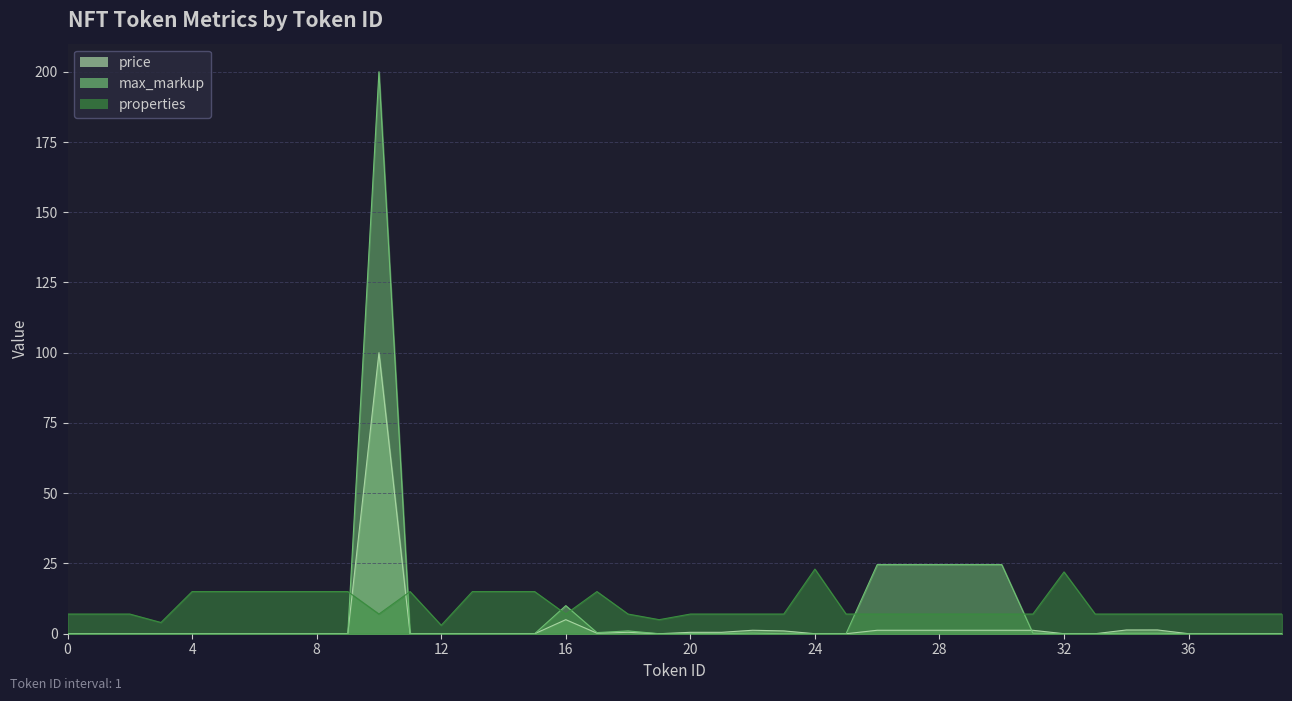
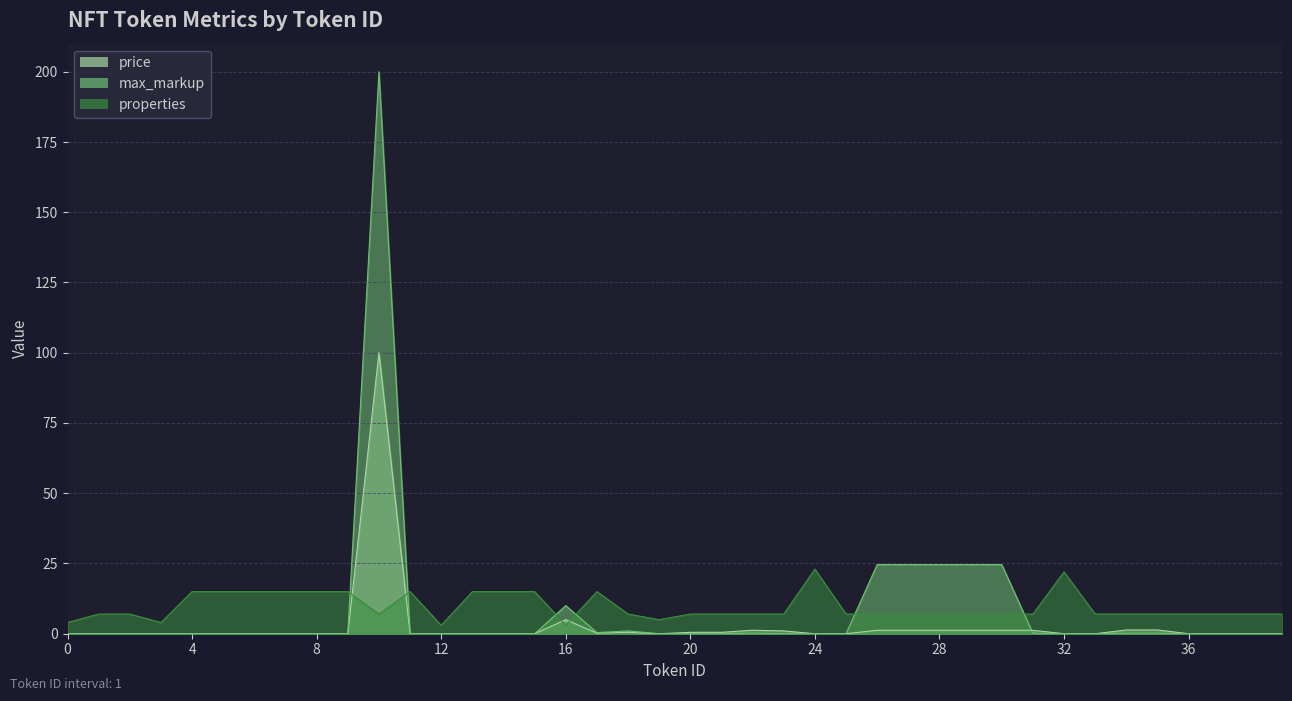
  {
    "price": {
      "16": 5,
      "28": 1
    },
    "max_markup": {
      "16": 10,
      "28": 25
    },
    "properties": {
-     "0": 7,
+     "0": 4,
      "4": 15,
      "8": 15,
      "12": 3,
-     "16": 7,
+     "16": 3,
      "20": 7,
      "24": 23,
      "28": 7,
      "32": 22,
      "36": 7
    }
  }
